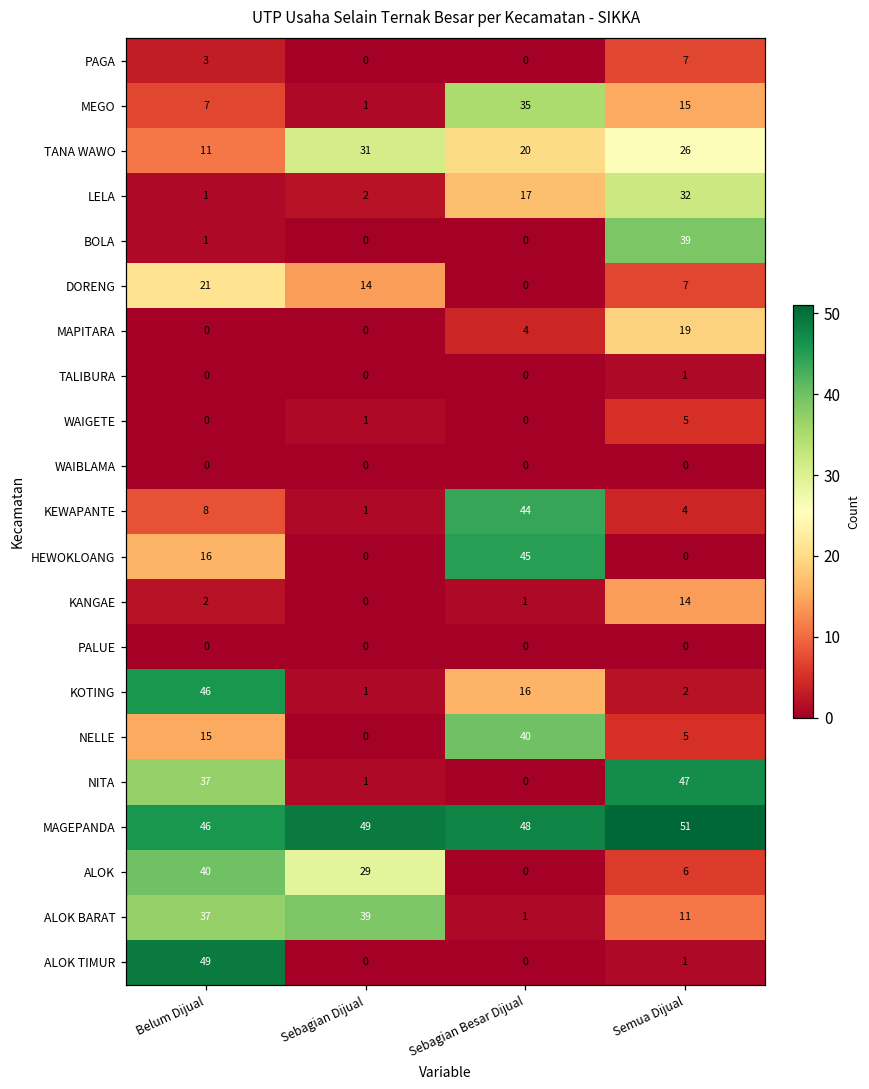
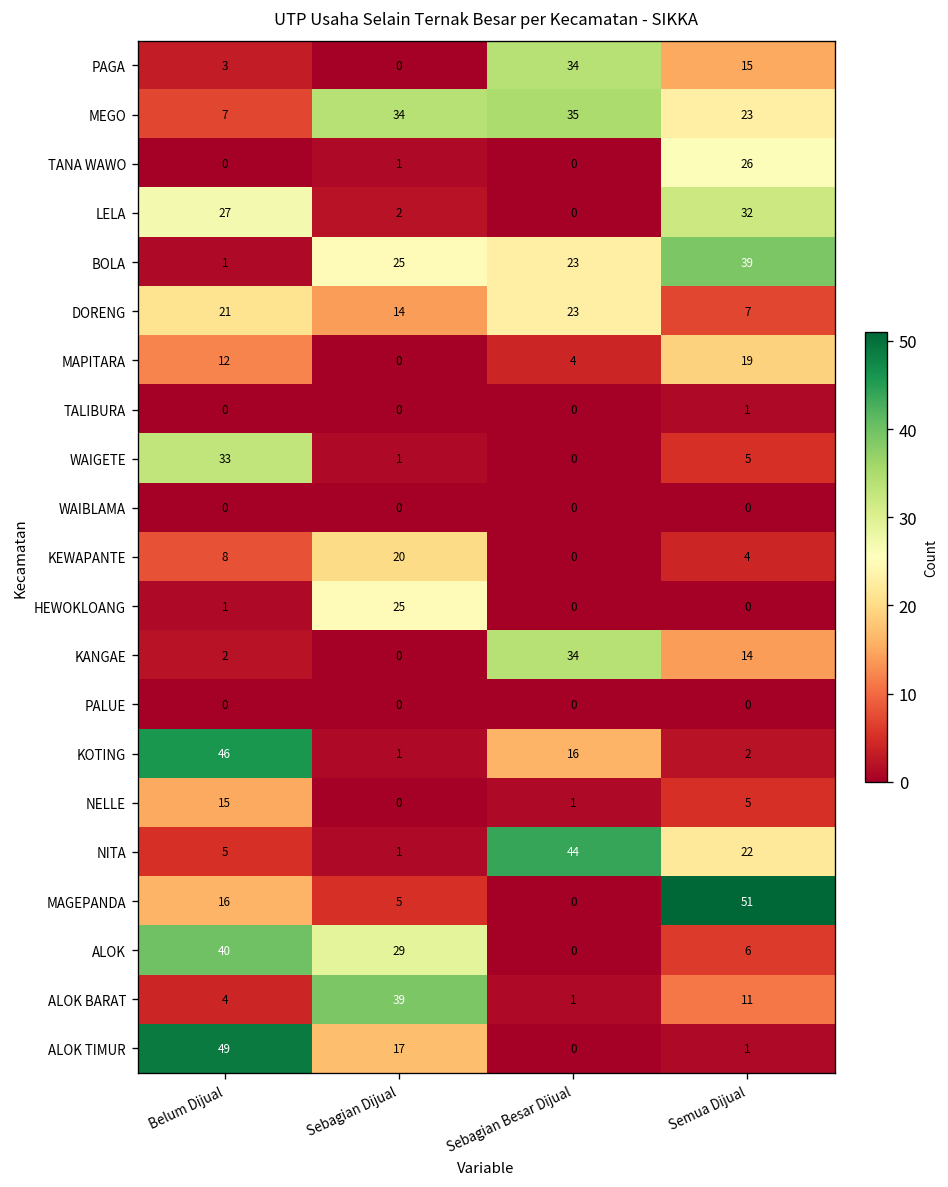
  {
    "PAGA": {
      "Belum Dijual": 3,
      "Sebagian Dijual": 0,
-     "Sebagian Besar Dijual": 0,
-     "Semua Dijual": 7
+     "Sebagian Besar Dijual": 34,
+     "Semua Dijual": 15
    },
    "MEGO": {
      "Belum Dijual": 7,
-     "Sebagian Dijual": 1,
+     "Sebagian Dijual": 34,
      "Sebagian Besar Dijual": 35,
-     "Semua Dijual": 15
+     "Semua Dijual": 23
    },
    "TANA WAWO": {
-     "Belum Dijual": 11,
-     "Sebagian Dijual": 31,
-     "Sebagian Besar Dijual": 20,
+     "Belum Dijual": 0,
+     "Sebagian Dijual": 1,
+     "Sebagian Besar Dijual": 0,
      "Semua Dijual": 26
    },
    "LELA": {
-     "Belum Dijual": 1,
+     "Belum Dijual": 27,
      "Sebagian Dijual": 2,
-     "Sebagian Besar Dijual": 17,
+     "Sebagian Besar Dijual": 0,
      "Semua Dijual": 32
    },
    "BOLA": {
      "Belum Dijual": 1,
-     "Sebagian Dijual": 0,
-     "Sebagian Besar Dijual": 0,
+     "Sebagian Dijual": 25,
+     "Sebagian Besar Dijual": 23,
      "Semua Dijual": 39
    },
    "DORENG": {
      "Belum Dijual": 21,
      "Sebagian Dijual": 14,
-     "Sebagian Besar Dijual": 0,
+     "Sebagian Besar Dijual": 23,
      "Semua Dijual": 7
    },
    "MAPITARA": {
-     "Belum Dijual": 0,
+     "Belum Dijual": 12,
      "Sebagian Dijual": 0,
      "Sebagian Besar Dijual": 4,
      "Semua Dijual": 19
    },
    "TALIBURA": {
      "Belum Dijual": 0,
      "Sebagian Dijual": 0,
      "Sebagian Besar Dijual": 0,
      "Semua Dijual": 1
    },
    "WAIGETE": {
-     "Belum Dijual": 0,
+     "Belum Dijual": 33,
      "Sebagian Dijual": 1,
      "Sebagian Besar Dijual": 0,
      "Semua Dijual": 5
    },
    "WAIBLAMA": {
      "Belum Dijual": 0,
      "Sebagian Dijual": 0,
      "Sebagian Besar Dijual": 0,
      "Semua Dijual": 0
    },
    "KEWAPANTE": {
      "Belum Dijual": 8,
-     "Sebagian Dijual": 1,
-     "Sebagian Besar Dijual": 44,
+     "Sebagian Dijual": 20,
+     "Sebagian Besar Dijual": 0,
      "Semua Dijual": 4
    },
    "HEWOKLOANG": {
-     "Belum Dijual": 16,
-     "Sebagian Dijual": 0,
-     "Sebagian Besar Dijual": 45,
+     "Belum Dijual": 1,
+     "Sebagian Dijual": 25,
+     "Sebagian Besar Dijual": 0,
      "Semua Dijual": 0
    },
    "KANGAE": {
      "Belum Dijual": 2,
      "Sebagian Dijual": 0,
-     "Sebagian Besar Dijual": 1,
+     "Sebagian Besar Dijual": 34,
      "Semua Dijual": 14
    },
    "PALUE": {
      "Belum Dijual": 0,
      "Sebagian Dijual": 0,
      "Sebagian Besar Dijual": 0,
      "Semua Dijual": 0
    },
    "KOTING": {
      "Belum Dijual": 46,
      "Sebagian Dijual": 1,
      "Sebagian Besar Dijual": 16,
      "Semua Dijual": 2
    },
    "NELLE": {
      "Belum Dijual": 15,
      "Sebagian Dijual": 0,
-     "Sebagian Besar Dijual": 40,
+     "Sebagian Besar Dijual": 1,
      "Semua Dijual": 5
    },
    "NITA": {
-     "Belum Dijual": 37,
+     "Belum Dijual": 5,
      "Sebagian Dijual": 1,
-     "Sebagian Besar Dijual": 0,
-     "Semua Dijual": 47
+     "Sebagian Besar Dijual": 44,
+     "Semua Dijual": 22
    },
    "MAGEPANDA": {
-     "Belum Dijual": 46,
-     "Sebagian Dijual": 49,
-     "Sebagian Besar Dijual": 48,
+     "Belum Dijual": 16,
+     "Sebagian Dijual": 5,
+     "Sebagian Besar Dijual": 0,
      "Semua Dijual": 51
    },
    "ALOK": {
      "Belum Dijual": 40,
      "Sebagian Dijual": 29,
      "Sebagian Besar Dijual": 0,
      "Semua Dijual": 6
    },
    "ALOK BARAT": {
-     "Belum Dijual": 37,
+     "Belum Dijual": 4,
      "Sebagian Dijual": 39,
      "Sebagian Besar Dijual": 1,
      "Semua Dijual": 11
    },
    "ALOK TIMUR": {
      "Belum Dijual": 49,
-     "Sebagian Dijual": 0,
+     "Sebagian Dijual": 17,
      "Sebagian Besar Dijual": 0,
      "Semua Dijual": 1
    }
  }
